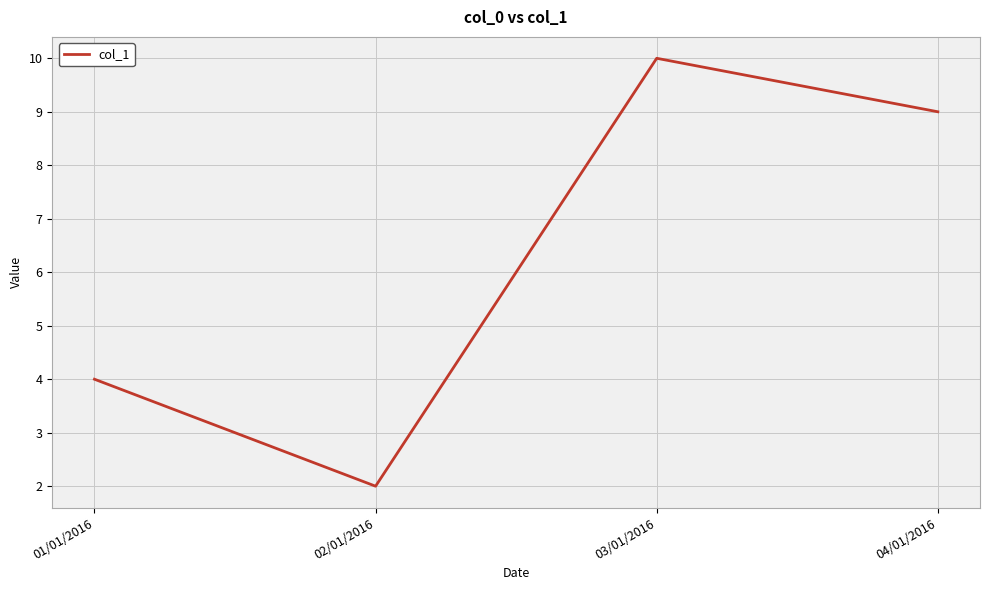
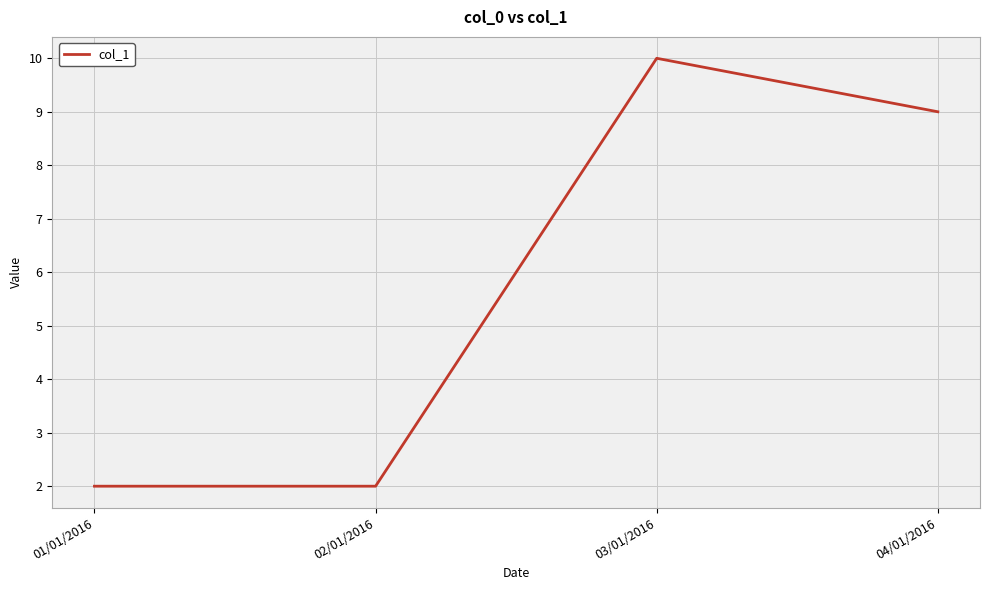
  {
-   "01/01/2016": 4,
+   "01/01/2016": 2,
    "02/01/2016": 2,
    "03/01/2016": 10,
    "04/01/2016": 9
  }
